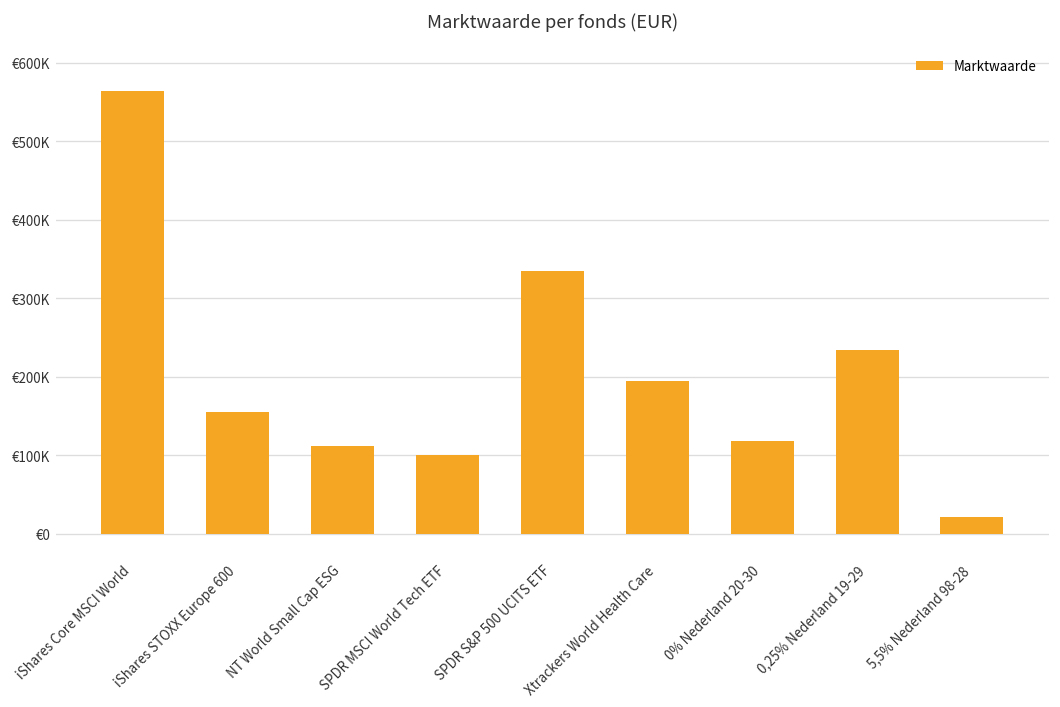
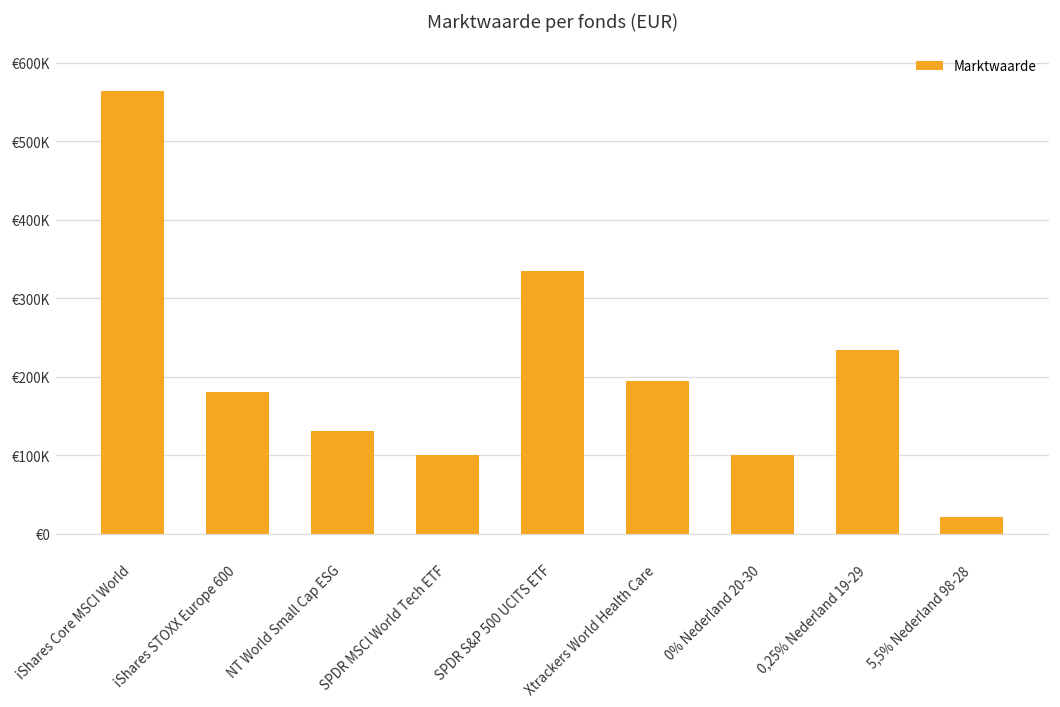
  {
    "iShares Core MSCI World": "€560000",
-   "iShares STOXX Europe 600": "€150000",
-   "NT World Small Cap ESG": "€110000",
+   "iShares STOXX Europe 600": "€180000",
+   "NT World Small Cap ESG": "€130000",
    "SPDR MSCI World Tech ETF": "€100000",
    "SPDR S&P 500 UCITS ETF": "€330000",
    "Xtrackers World Health Care": "€190000",
-   "0% Nederland 20-30": "€120000",
+   "0% Nederland 20-30": "€100000",
    "0,25% Nederland 19-29": "€230000",
    "5,5% Nederland 98-28": "€20000"
  }
